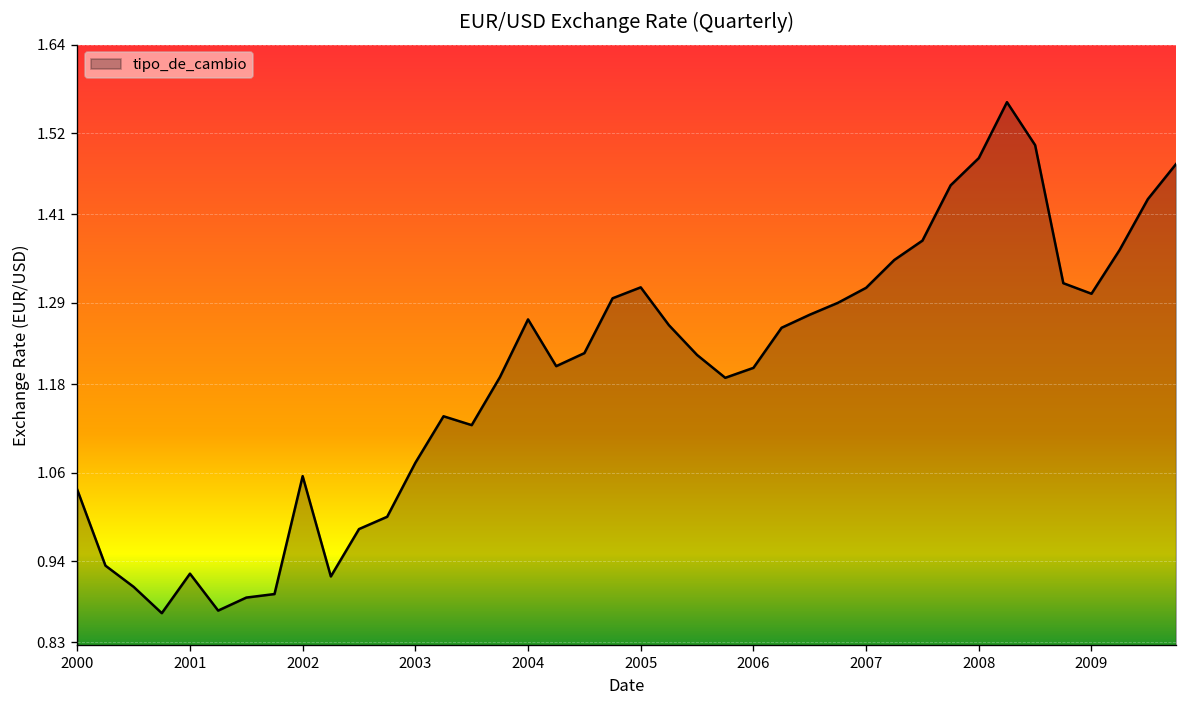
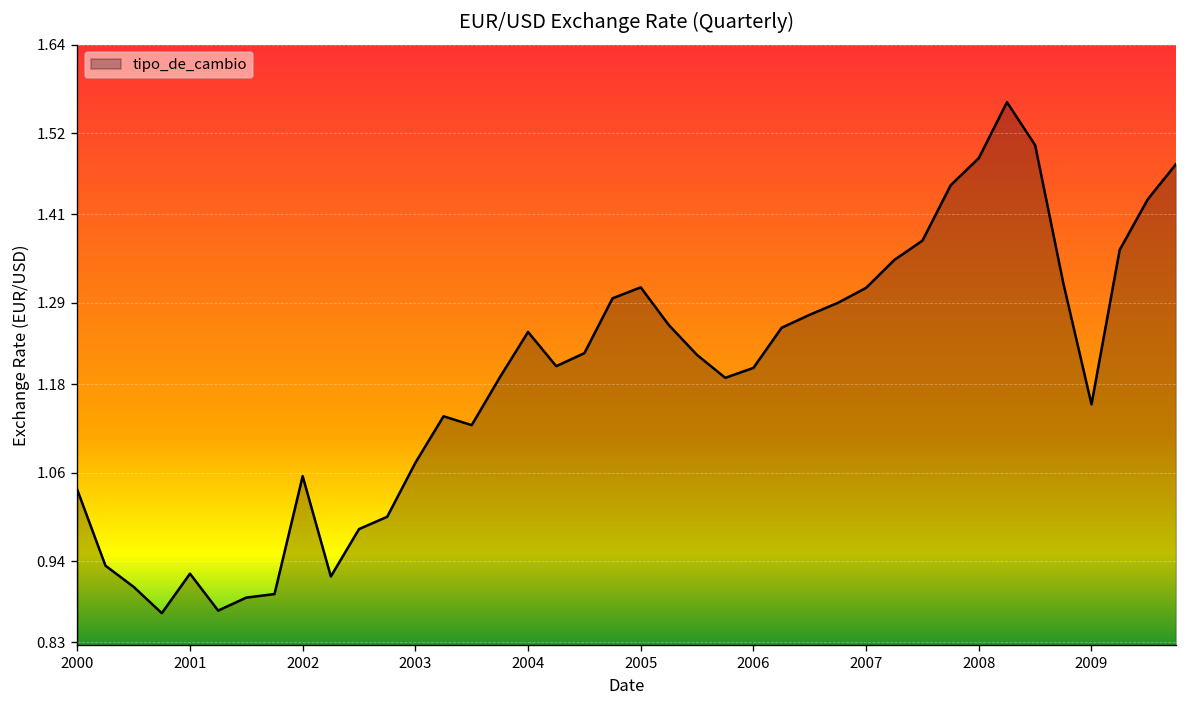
  {
    "2000": 1.04,
    "2001": 0.92,
    "2002": 1.06,
    "2003": 1.07,
-   "2004": 1.27,
+   "2004": 1.25,
    "2005": 1.31,
    "2006": 1.20,
    "2007": 1.31,
    "2008": 1.49,
-   "2009": 1.30
+   "2009": 1.15
  }
